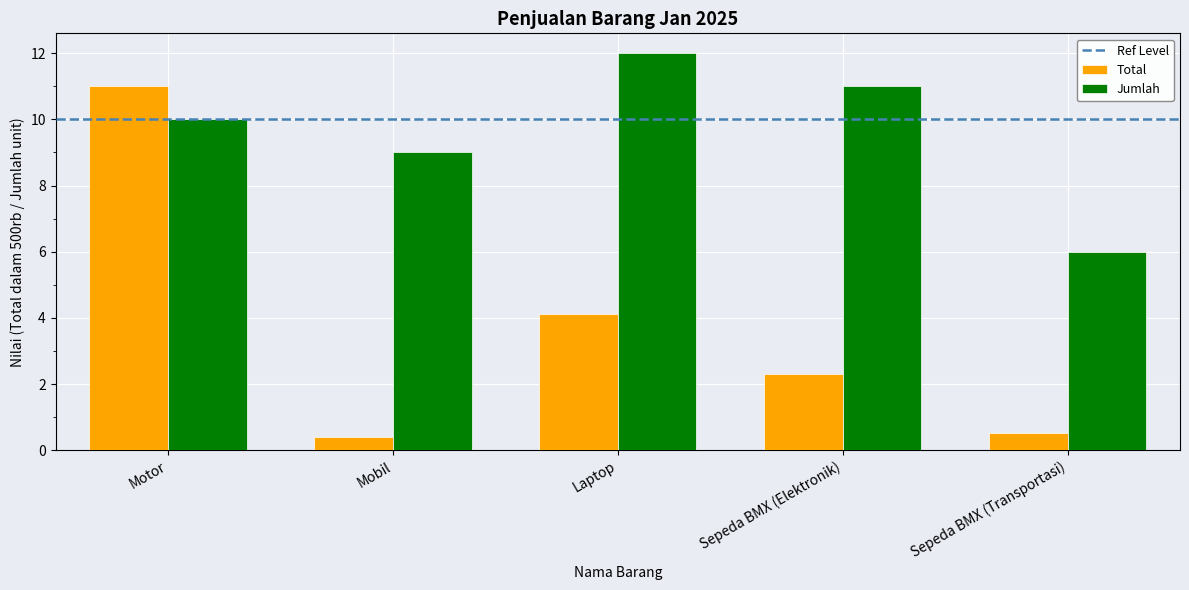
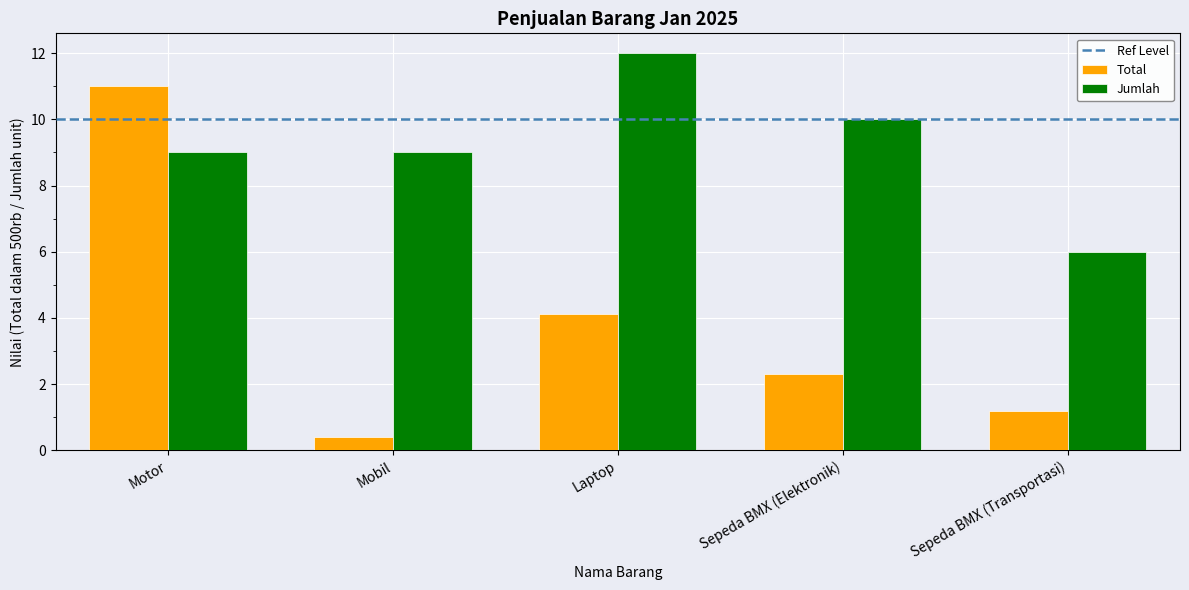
  {
    "Total": {
      "Motor": 11.0,
      "Mobil": 0.4,
      "Laptop": 4.1,
      "Sepeda BMX (Elektronik)": 2.3,
-     "Sepeda BMX (Transportasi)": 0.5
+     "Sepeda BMX (Transportasi)": 1.2
    },
    "Jumlah": {
-     "Motor": 10,
+     "Motor": 9,
      "Mobil": 9,
      "Laptop": 12,
-     "Sepeda BMX (Elektronik)": 11,
+     "Sepeda BMX (Elektronik)": 10,
      "Sepeda BMX (Transportasi)": 6
    }
  }
